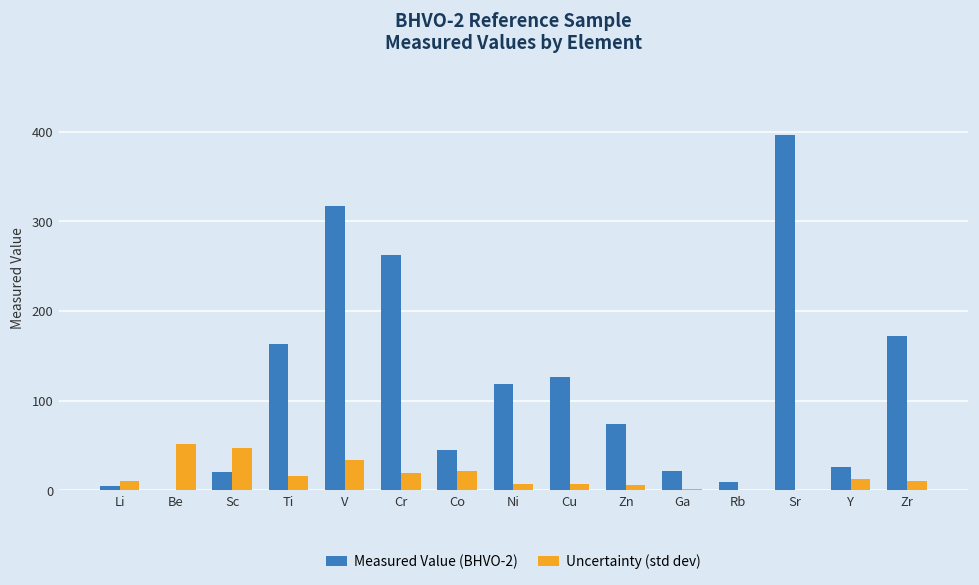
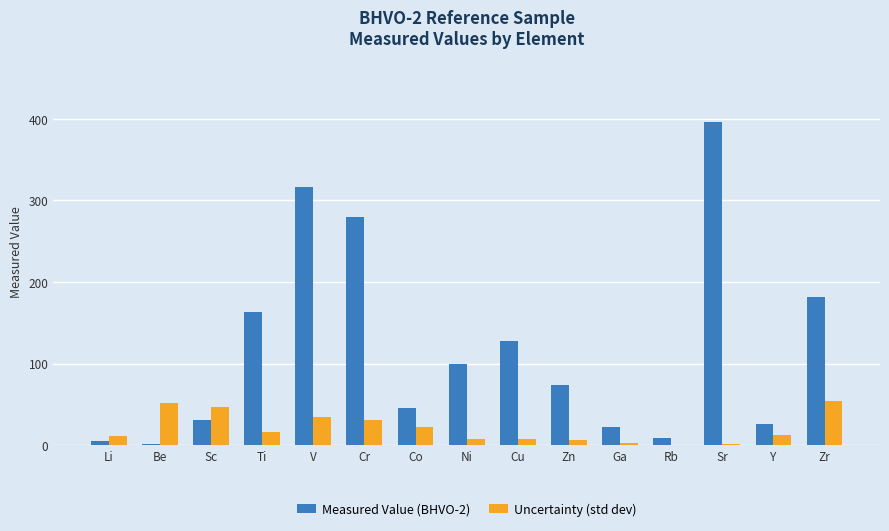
  {
    "Measured Value (BHVO-2)": {
      "Li": 0,
-     "Sc": 20,
+     "Sc": 30,
      "Ti": 160,
      "V": 320,
-     "Cr": 260,
+     "Cr": 280,
      "Co": 50,
-     "Ni": 120,
+     "Ni": 100,
      "Cu": 130,
      "Zn": 70,
      "Ga": 20,
      "Rb": 10,
      "Sr": 400,
      "Y": 30,
-     "Zr": 170
+     "Zr": 180
    },
    "Uncertainty (std dev)": {
      "Li": 10,
      "Be": 50,
      "Sc": 50,
      "Ti": 20,
      "V": 30,
-     "Cr": 20,
+     "Cr": 30,
      "Co": 20,
      "Ni": 10,
      "Cu": 10,
      "Zn": 10,
      "Y": 10,
-     "Zr": 10
+     "Zr": 50
    }
  }
